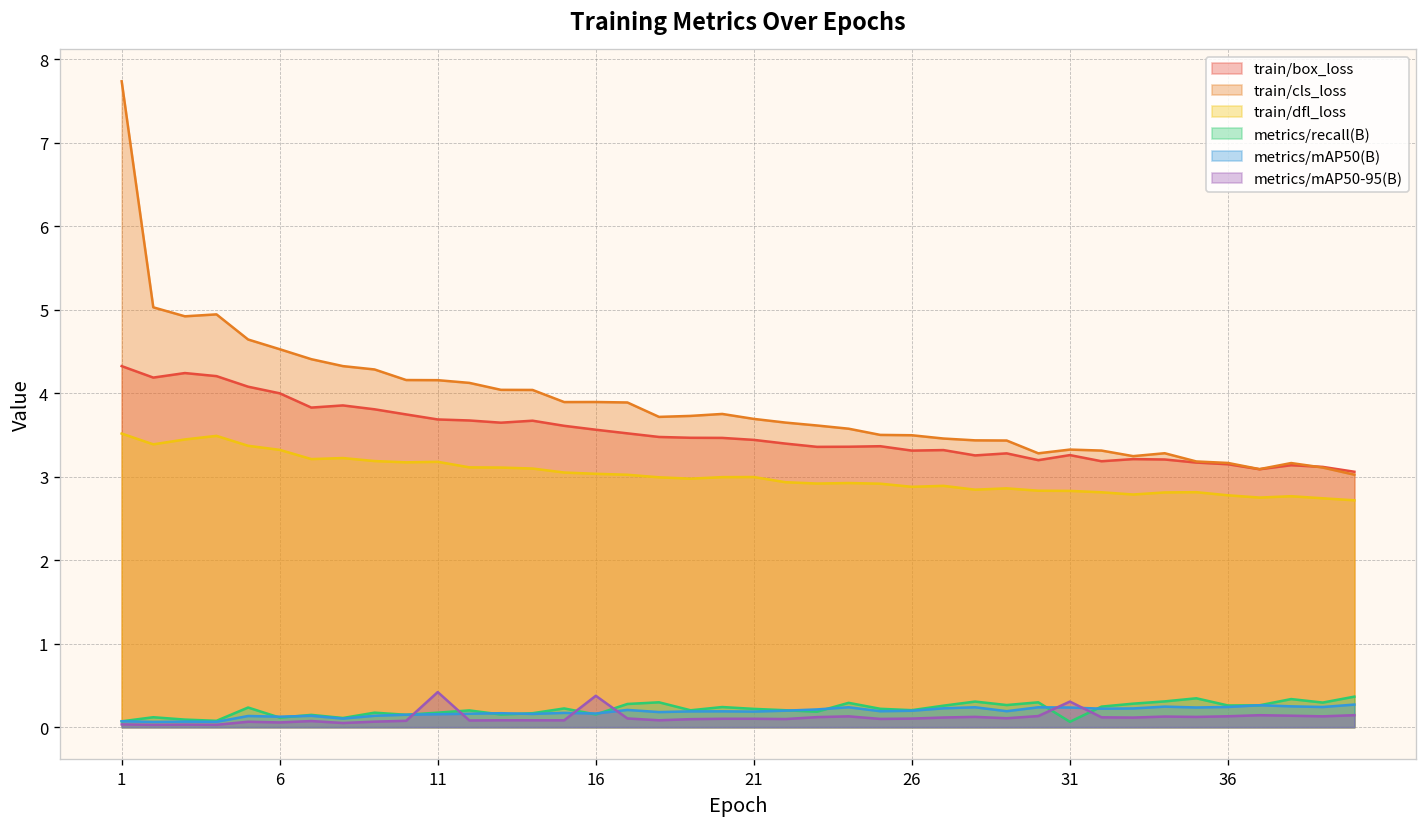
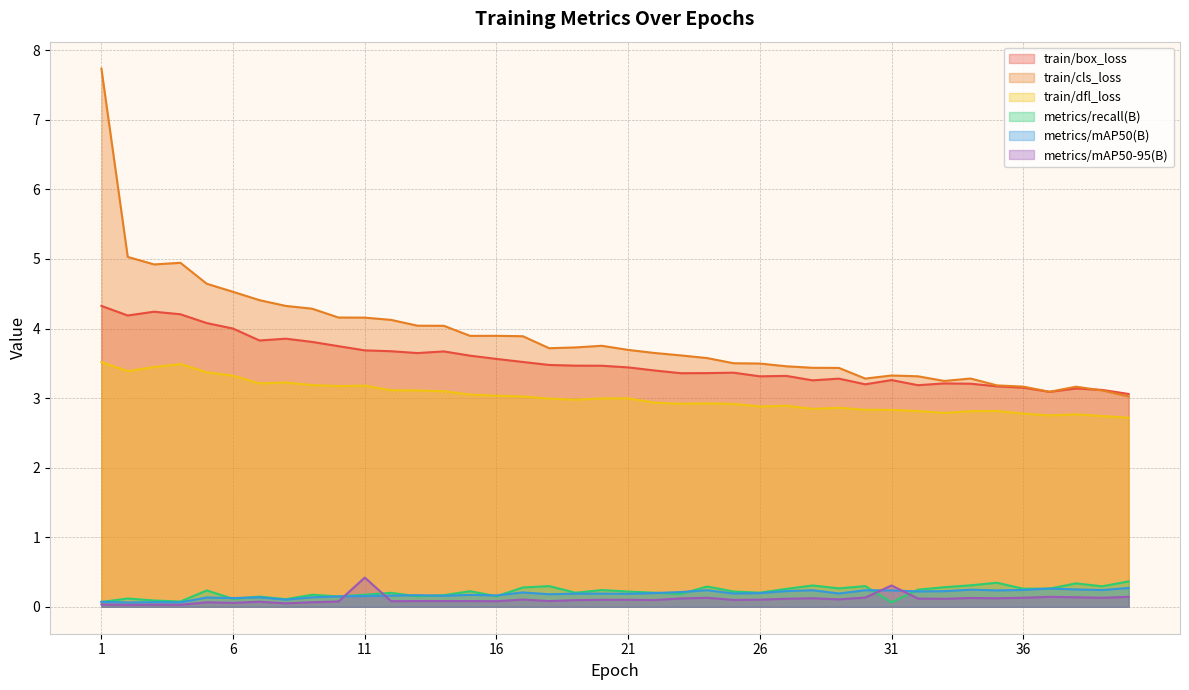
  {
    "metrics/recall(B)": {
      "31": 0.1
    },
    "metrics/mAP50(B)": {
      "31": 0.2
    },
    "metrics/mAP50-95(B)": {
      "1": 0.0,
      "6": 0.1,
      "11": 0.4,
-     "16": 0.4,
+     "16": 0.1,
      "21": 0.1,
      "26": 0.1,
      "31": 0.3,
      "36": 0.1
    }
  }
